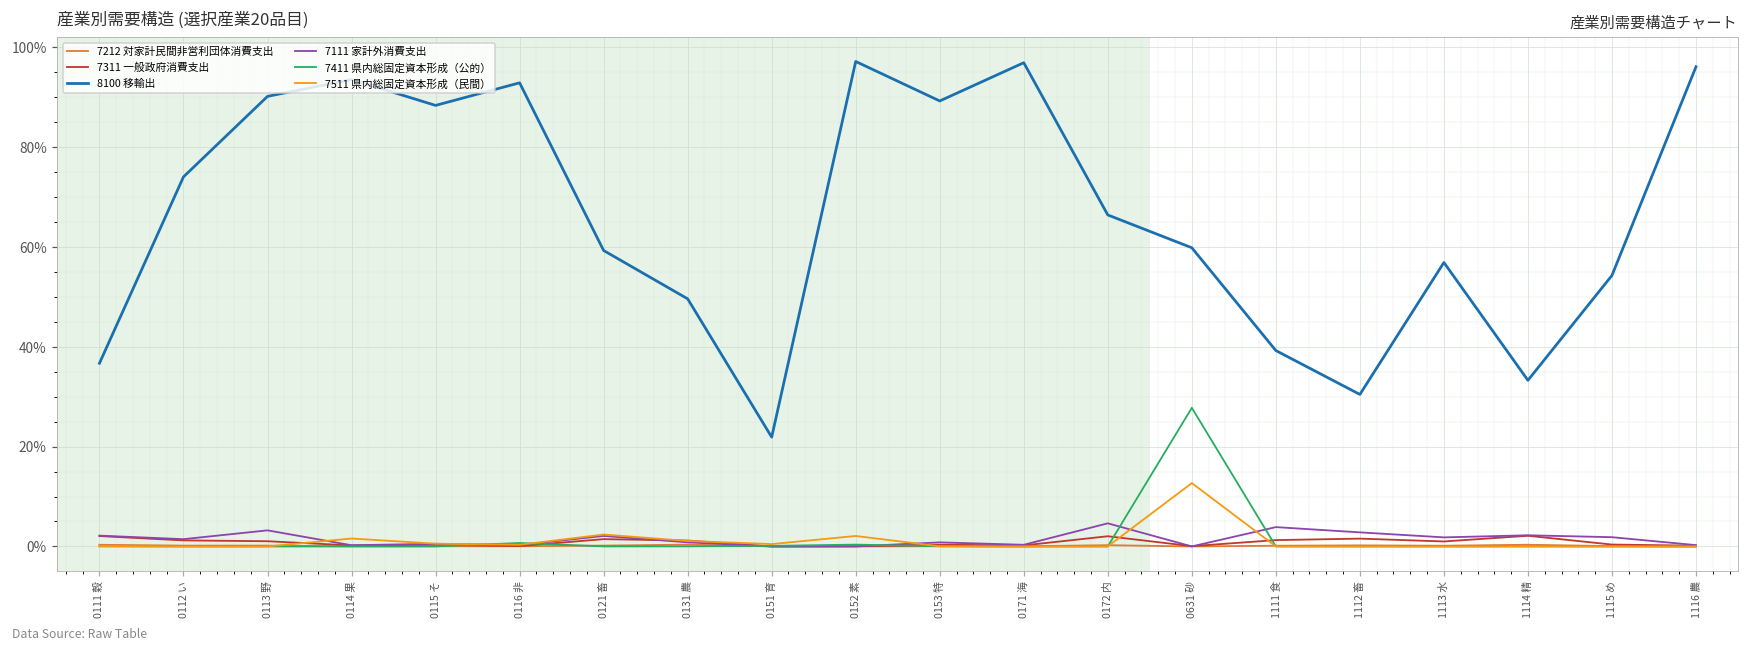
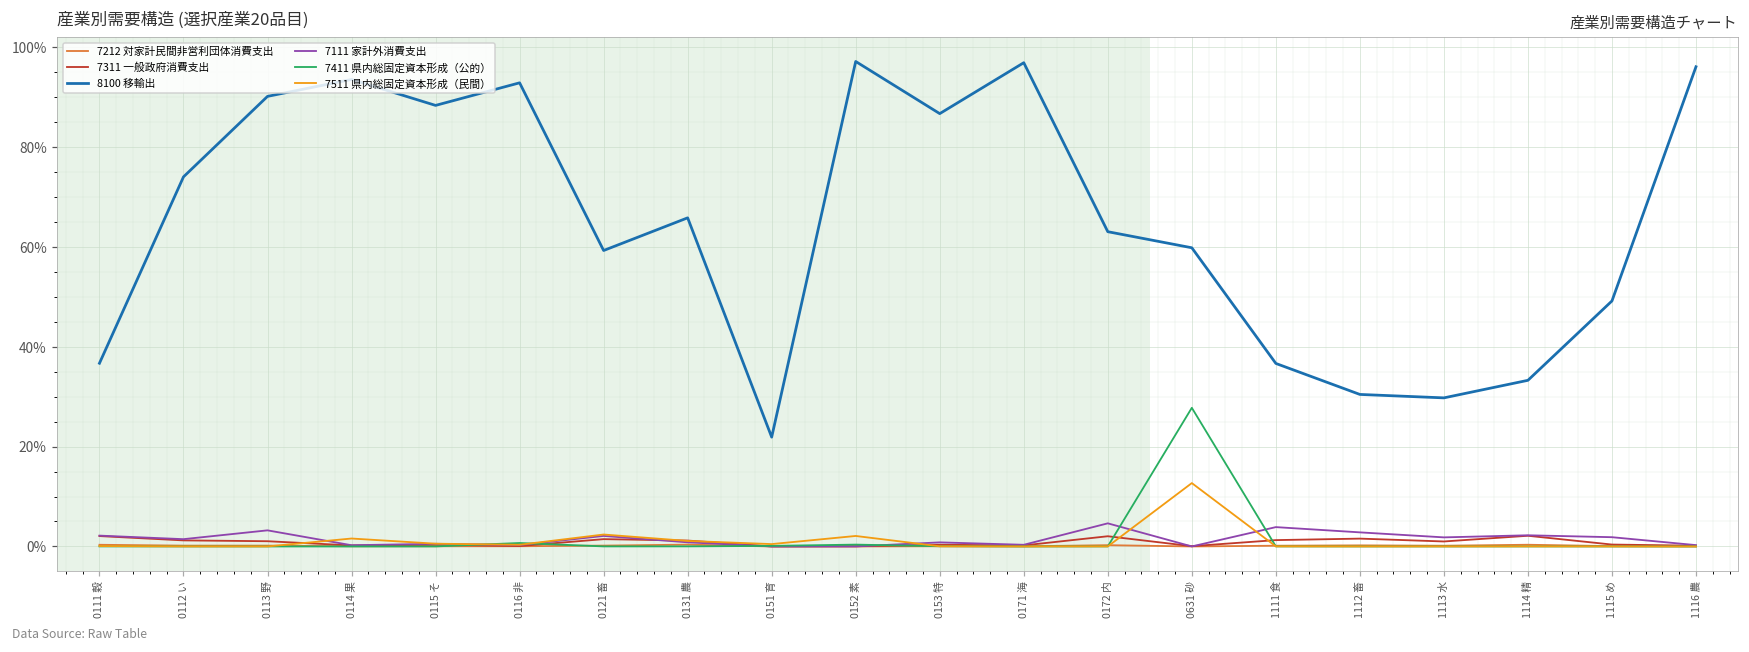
  {
    "7311 一般政府消費支出": {
      "0113 野": "1%",
      "0121 畜": "1%",
      "0172 内": "2%",
      "1111 食": "1%",
      "1112 畜": "2%",
      "1113 水": "1%"
    },
    "8100 移輸出": {
      "0111 穀": "37%",
      "0112 い": "74%",
      "0113 野": "90%",
      "0115 そ": "88%",
      "0116 非": "93%",
      "0121 畜": "59%",
-     "0131 農": "50%",
+     "0131 農": "66%",
      "0151 育": "22%",
      "0152 素": "97%",
-     "0153 特": "89%",
+     "0153 特": "87%",
      "0171 海": "97%",
-     "0172 内": "66%",
+     "0172 内": "63%",
      "0631 砂": "60%",
-     "1111 食": "39%",
+     "1111 食": "37%",
      "1112 畜": "30%",
-     "1113 水": "57%",
+     "1113 水": "30%",
      "1114 精": "33%",
-     "1115 め": "54%",
+     "1115 め": "49%",
      "1116 農": "96%"
    },
    "7111 家計外消費支出": {
      "0113 野": "3%",
      "0172 内": "5%",
      "1111 食": "4%",
      "1112 畜": "3%",
      "1113 水": "2%",
      "1115 め": "2%"
    },
    "7411 県内総固定資本形成（公的）": {
      "0631 砂": "28%"
    }
  }
